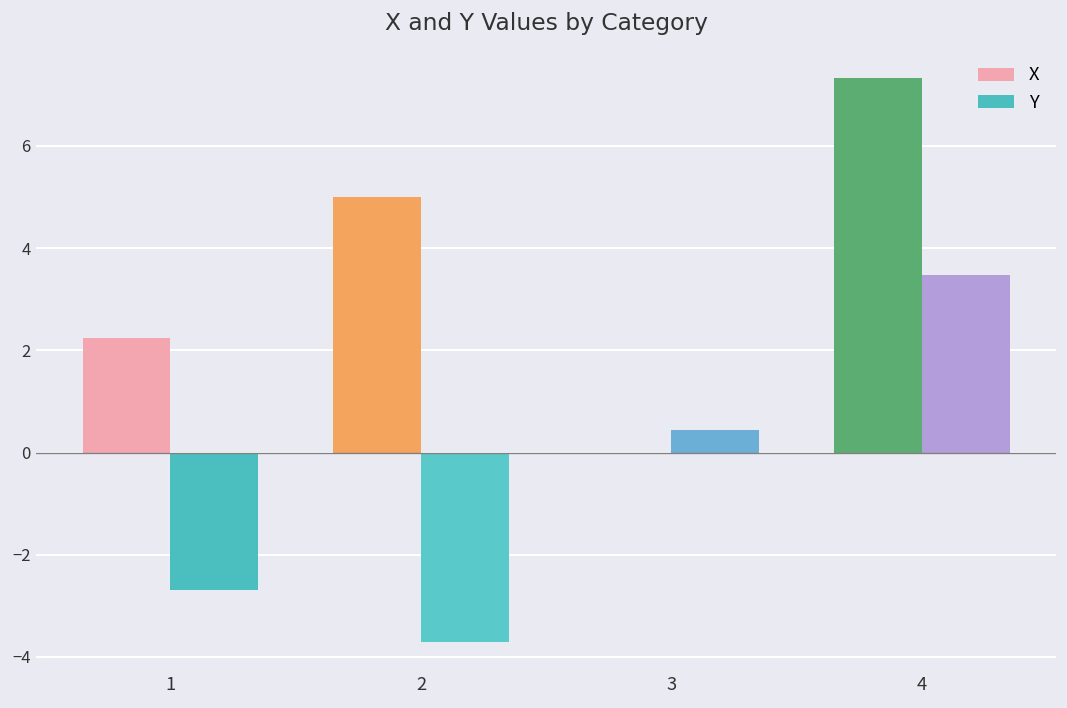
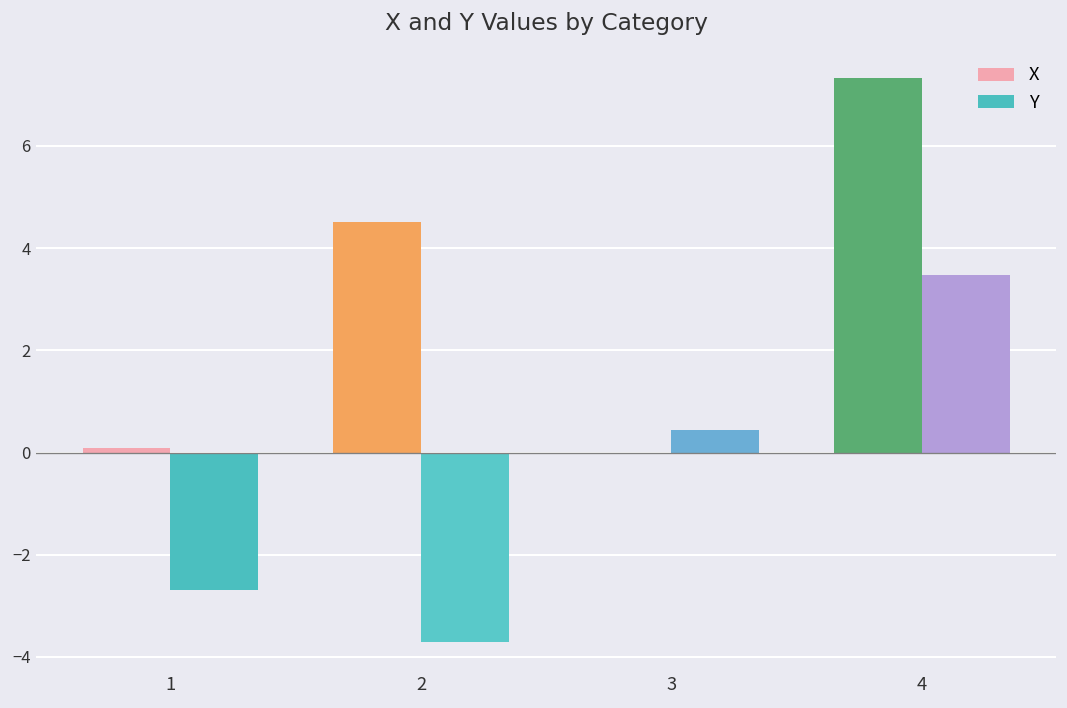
  {
    "X": {
-     "1": 2.2,
-     "2": 5.0,
+     "1": 0.1,
+     "2": 4.5,
      "4": 7.3
    },
    "Y": {
      "1": -2.7,
      "2": -3.7,
      "3": 0.4,
      "4": 3.5
    }
  }
